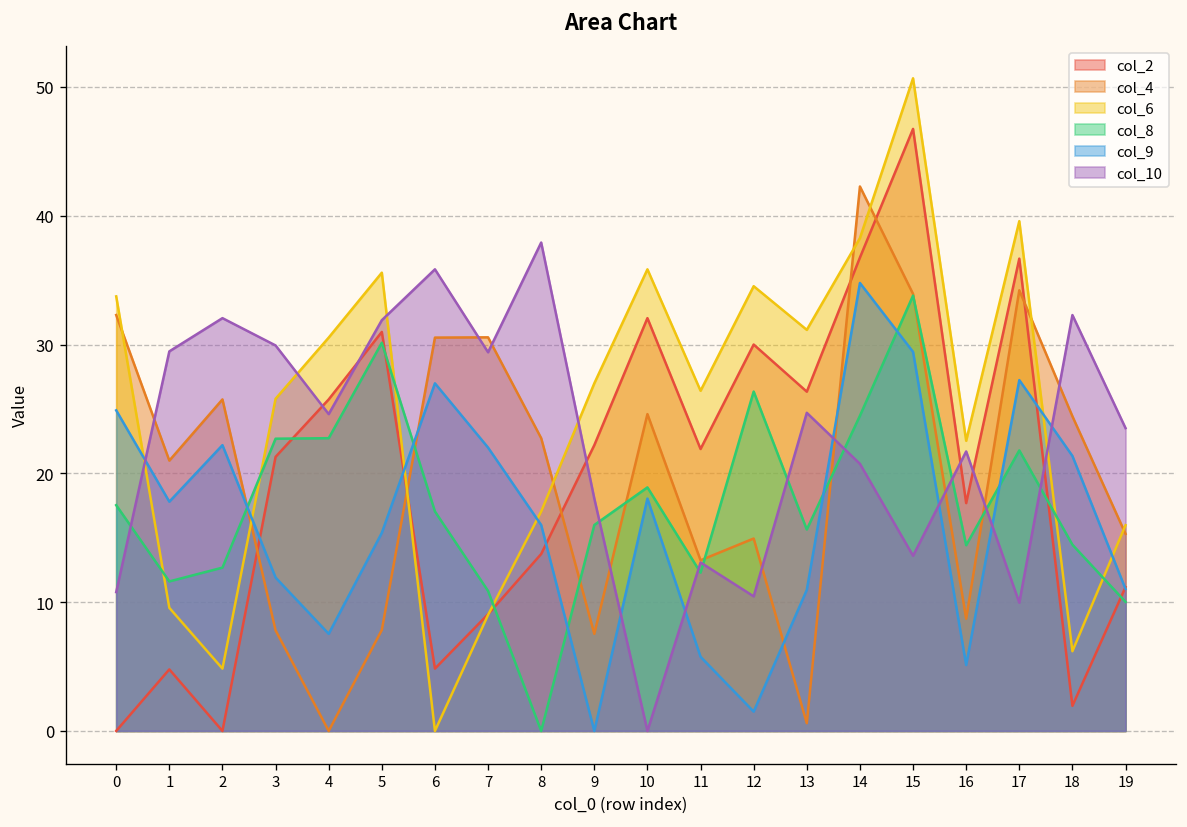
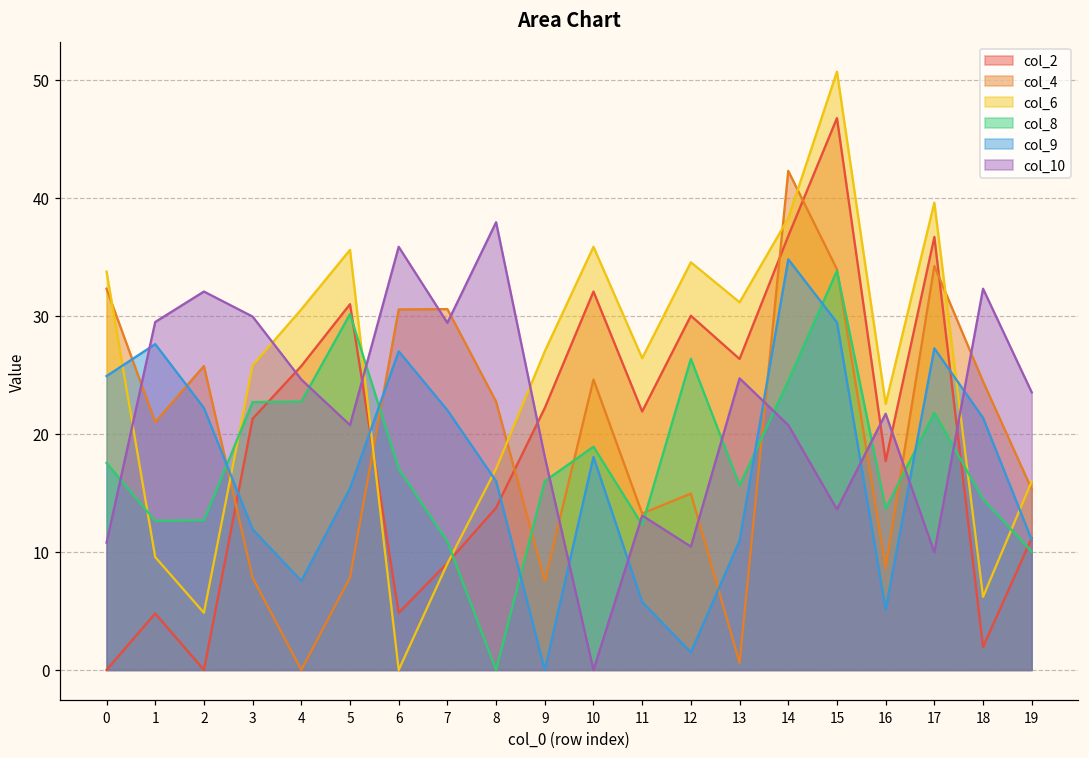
  {
    "col_8": {
      "0": 17.5,
-     "1": 11.6,
+     "1": 12.6,
      "2": 12.7,
      "3": 22.7,
      "4": 22.7,
      "5": 30.1,
      "6": 17.0,
      "7": 10.9,
      "8": 0.0,
      "9": 16.0,
      "10": 18.9,
      "11": 12.3,
      "12": 26.4,
      "13": 15.6,
      "14": 24.5,
-     "16": 14.4,
+     "16": 13.7,
      "17": 21.8,
      "18": 14.5,
      "19": 10.0
    },
    "col_9": {
      "0": 24.9,
-     "1": 17.8,
+     "1": 27.6,
      "2": 22.2,
      "3": 11.9,
      "4": 7.5,
      "5": 15.4,
      "6": 27.0,
      "7": 22.0,
      "8": 16.0,
      "9": 0.0,
      "10": 18.0,
      "11": 5.8,
      "12": 1.5,
      "13": 11.0,
      "14": 34.8,
      "15": 29.4,
      "16": 5.1,
      "17": 27.2,
      "18": 21.4
    },
    "col_10": {
      "0": 10.8,
      "1": 29.5,
      "2": 32.1,
      "3": 29.9,
      "4": 24.6,
-     "5": 31.9,
+     "5": 20.7,
      "6": 35.8,
      "7": 29.4,
      "8": 37.9,
      "9": 18.0,
      "10": 0.0,
      "12": 10.5,
      "13": 24.7,
      "14": 20.7,
      "15": 13.6,
      "16": 21.7,
      "17": 10.0,
      "18": 32.3,
      "19": 23.5
    }
  }
